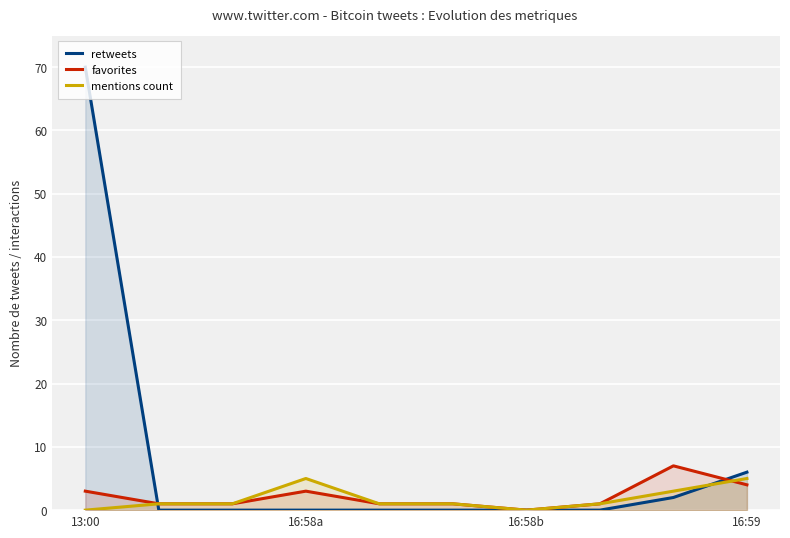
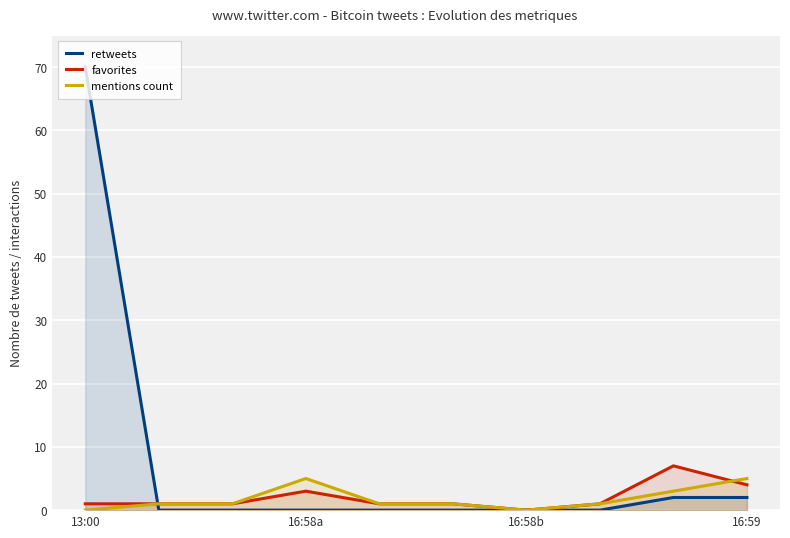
  {
    "retweets": {
      "16:58a": 0,
-     "16:59": 6
+     "16:59": 2
    },
    "favorites": {
-     "13:00": 3,
+     "13:00": 1,
      "16:58a": 3,
      "16:59": 4
    },
    "mentions count": {
      "13:00": 0,
      "16:58a": 5,
      "16:59": 5
    }
  }
